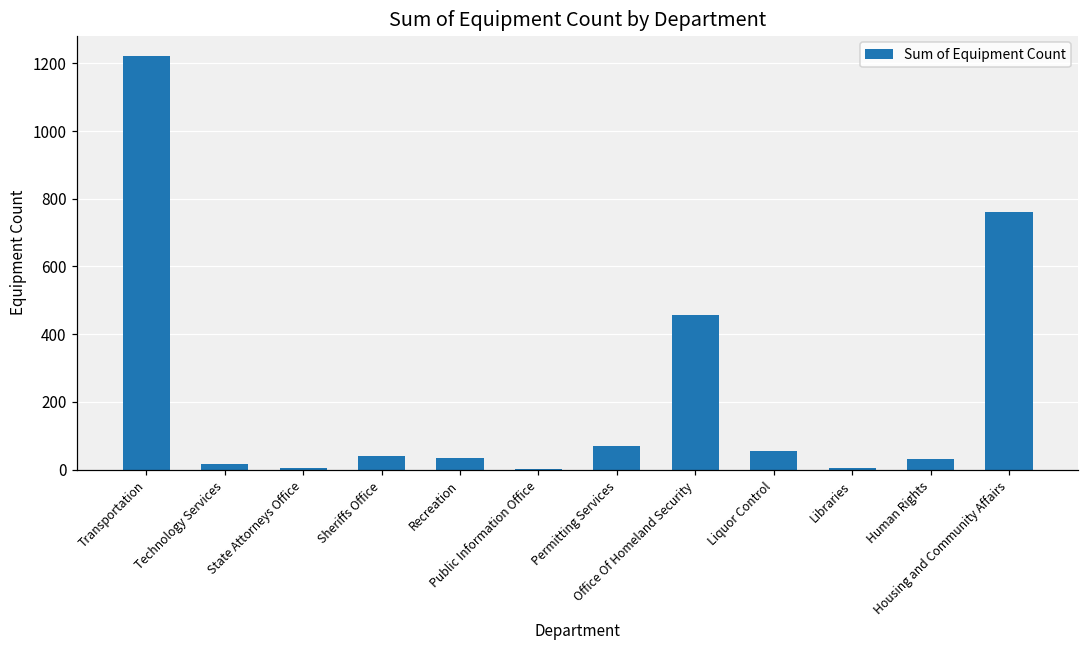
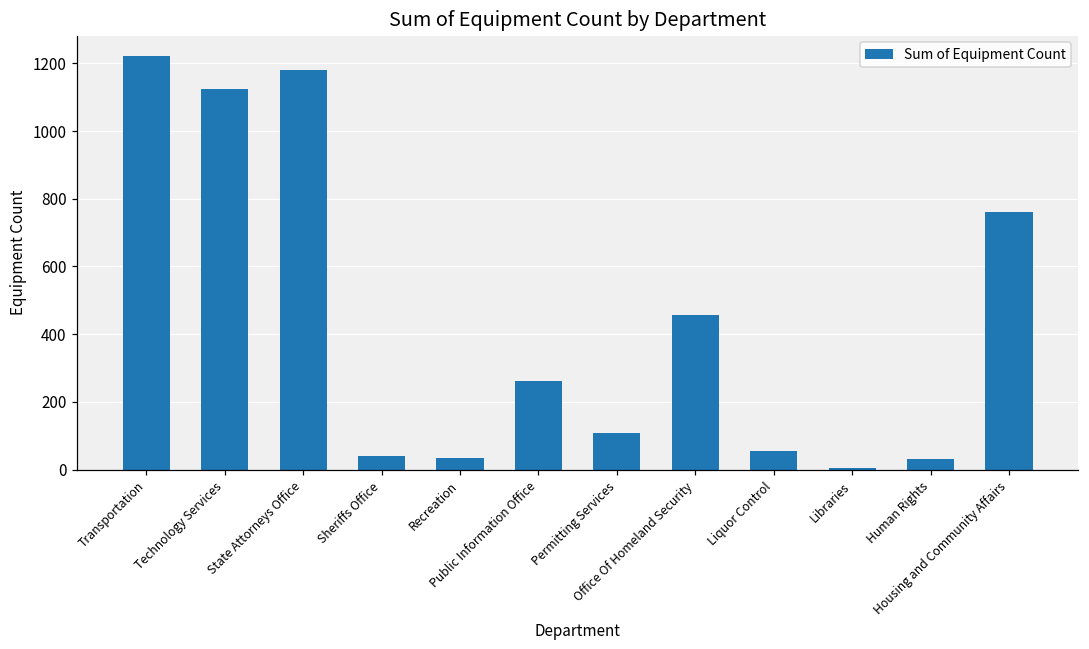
  {
    "Transportation": 1220,
-   "Technology Services": 20,
-   "State Attorneys Office": 10,
+   "Technology Services": 1120,
+   "State Attorneys Office": 1180,
    "Sheriffs Office": 40,
    "Recreation": 40,
-   "Public Information Office": 0,
-   "Permitting Services": 70,
+   "Public Information Office": 260,
+   "Permitting Services": 110,
    "Office Of Homeland Security": 460,
    "Liquor Control": 60,
    "Human Rights": 30,
    "Housing and Community Affairs": 760
  }
